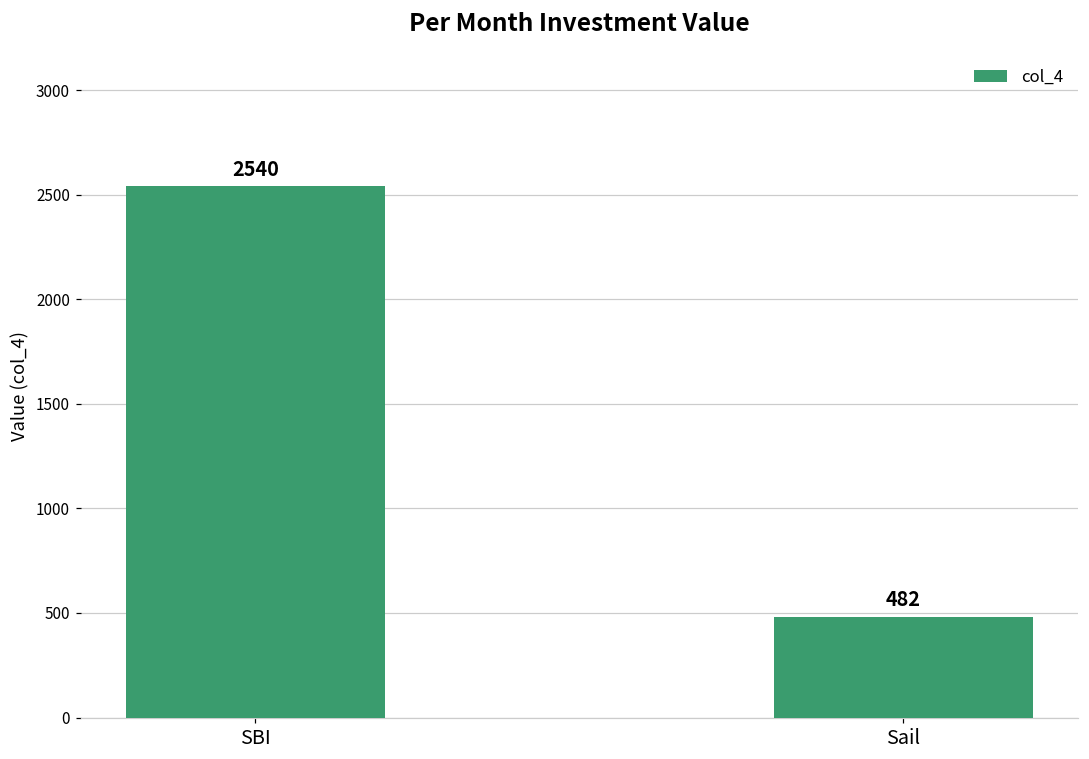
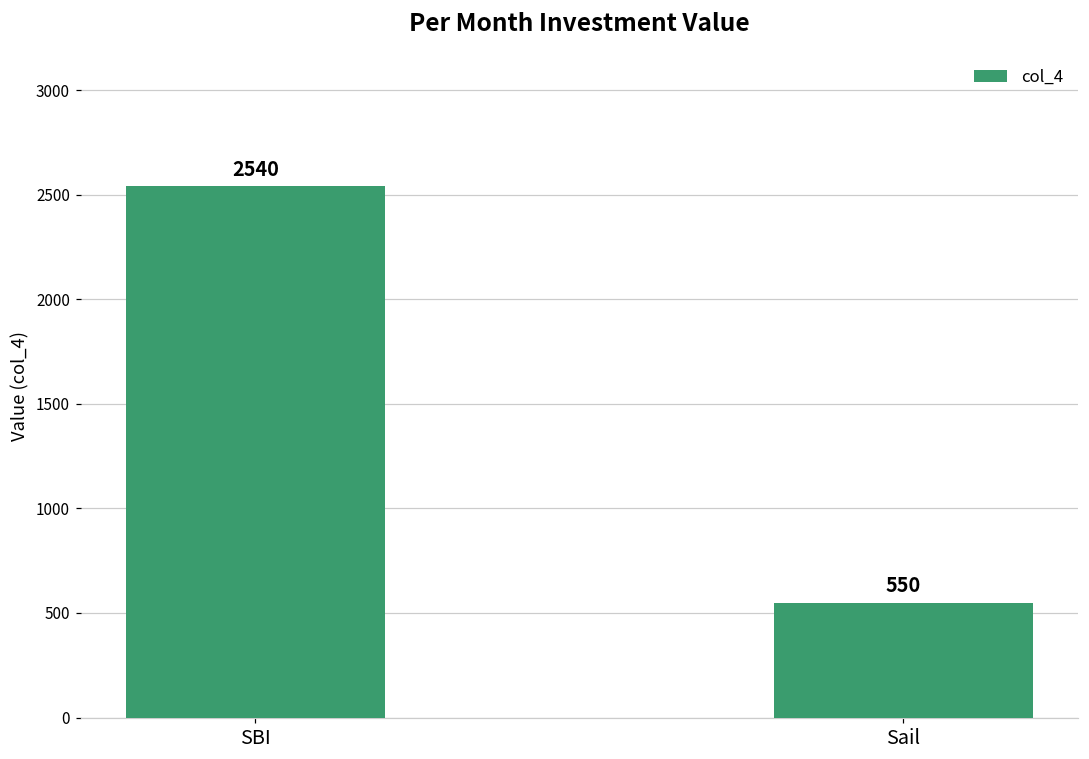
  {
    "SBI": 2540,
-   "Sail": 482
+   "Sail": 550
  }
